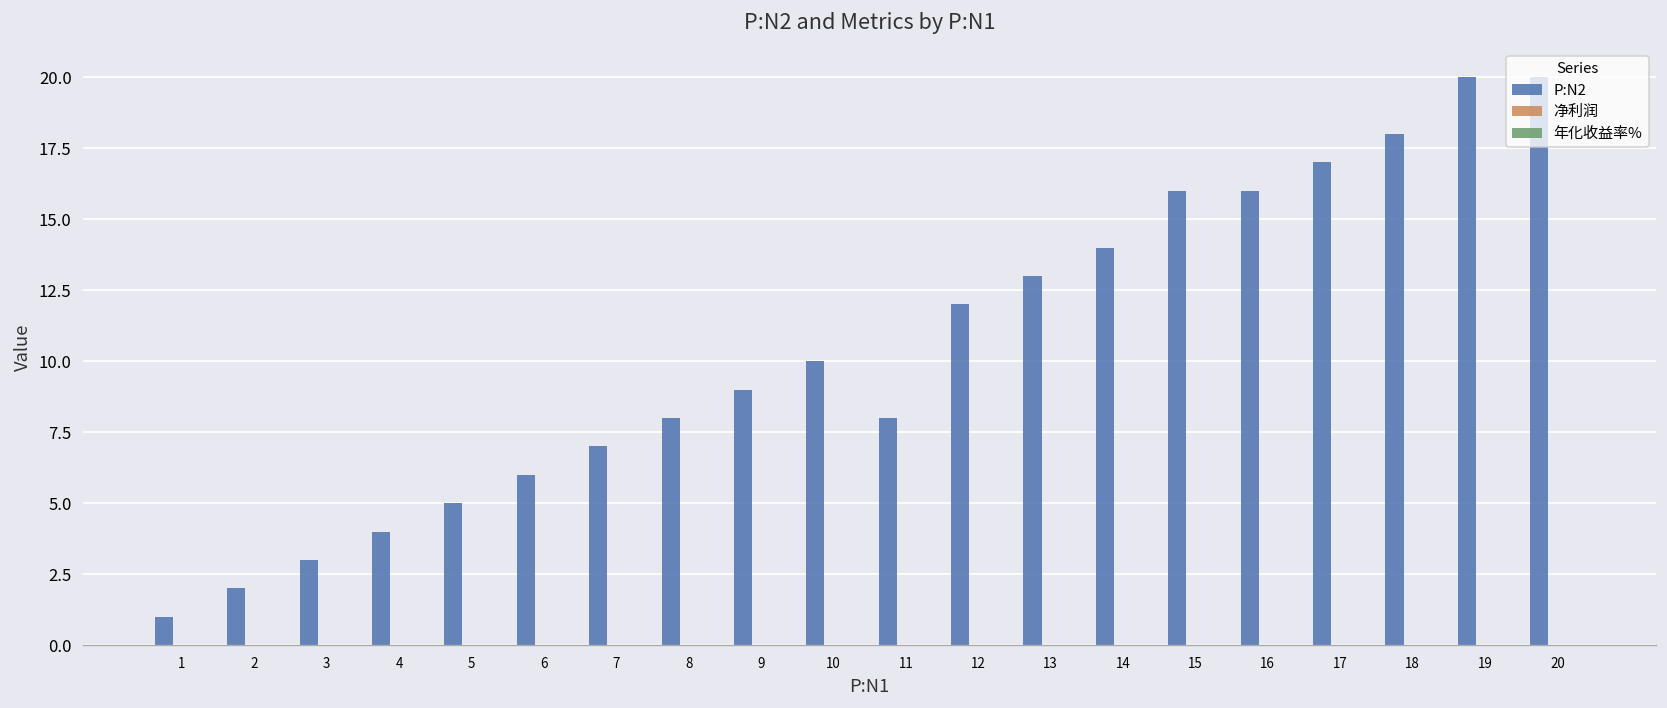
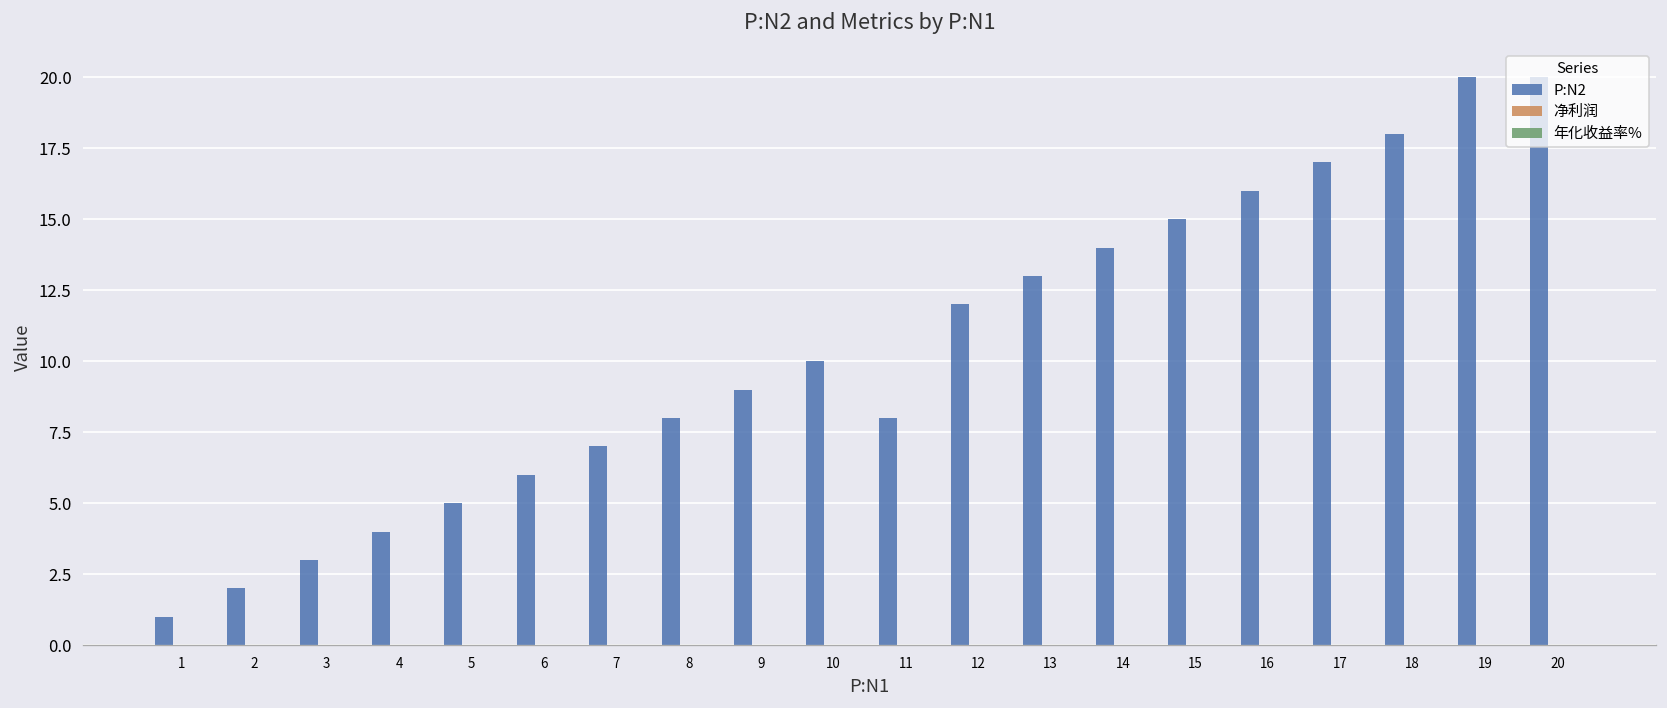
  {
    "P:N2": {
      "1": 1,
      "2": 2,
      "3": 3,
      "4": 4,
      "5": 5,
      "6": 6,
      "7": 7,
      "8": 8,
      "9": 9,
      "10": 10,
      "11": 8,
      "12": 12,
      "13": 13,
      "14": 14,
-     "15": 16,
+     "15": 15,
      "16": 16,
      "17": 17,
      "18": 18,
      "19": 20
    },
    "净利润": {
      "1": 0,
      "2": 0,
      "3": 0,
      "4": 0,
      "5": 0,
      "6": 0,
      "7": 0,
      "8": 0,
      "9": 0,
      "10": 0,
      "11": 0,
      "12": 0,
      "13": 0,
      "14": 0,
      "15": 0,
      "16": 0,
      "17": 0,
      "18": 0,
      "19": 0,
      "20": 0
    },
    "年化收益率%": {
      "1": 0,
      "2": 0,
      "3": 0,
      "4": 0,
      "5": 0,
      "6": 0,
      "7": 0,
      "8": 0,
      "9": 0,
      "10": 0,
      "11": 0,
      "12": 0,
      "13": 0,
      "14": 0,
      "15": 0,
      "16": 0,
      "17": 0,
      "18": 0,
      "19": 0,
      "20": 0
    }
  }
